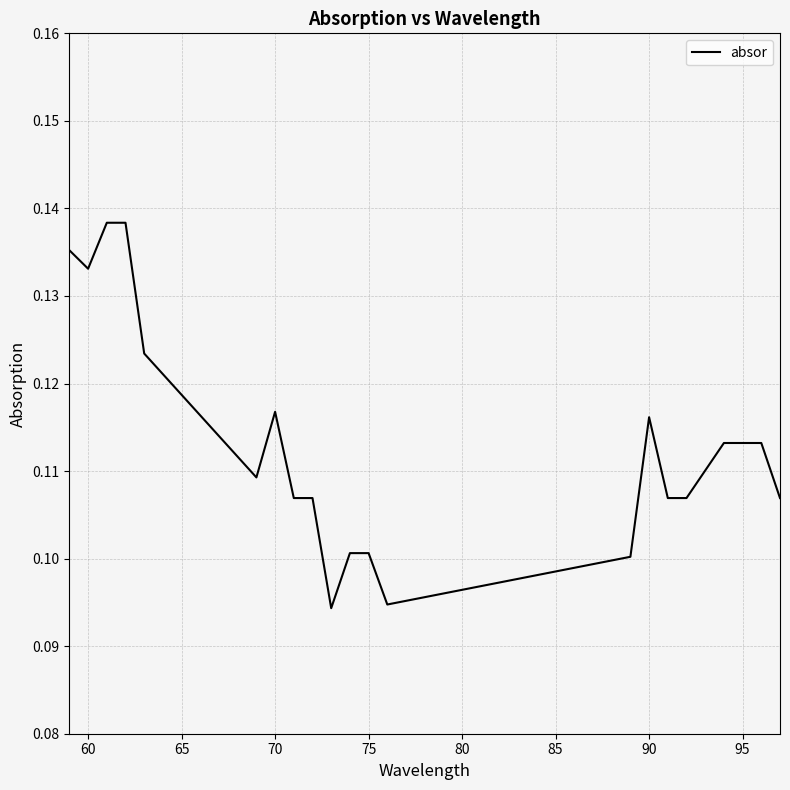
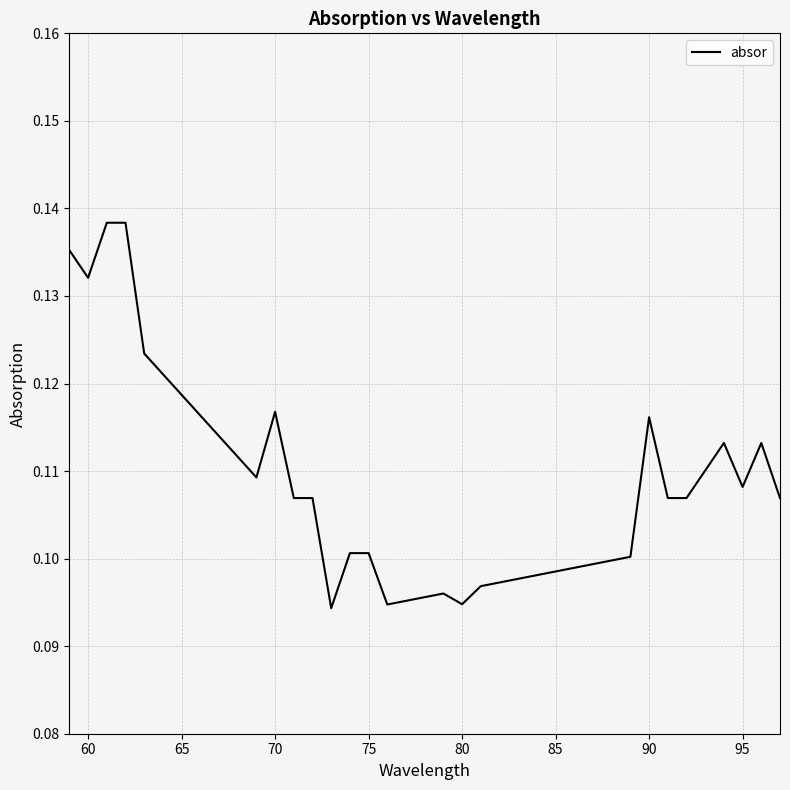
  {
-   "60": 0.133,
+   "60": 0.132,
    "65": 0.119,
    "70": 0.117,
    "75": 0.101,
-   "80": 0.096,
+   "80": 0.095,
    "85": 0.099,
    "90": 0.116,
-   "95": 0.113
+   "95": 0.108
  }
